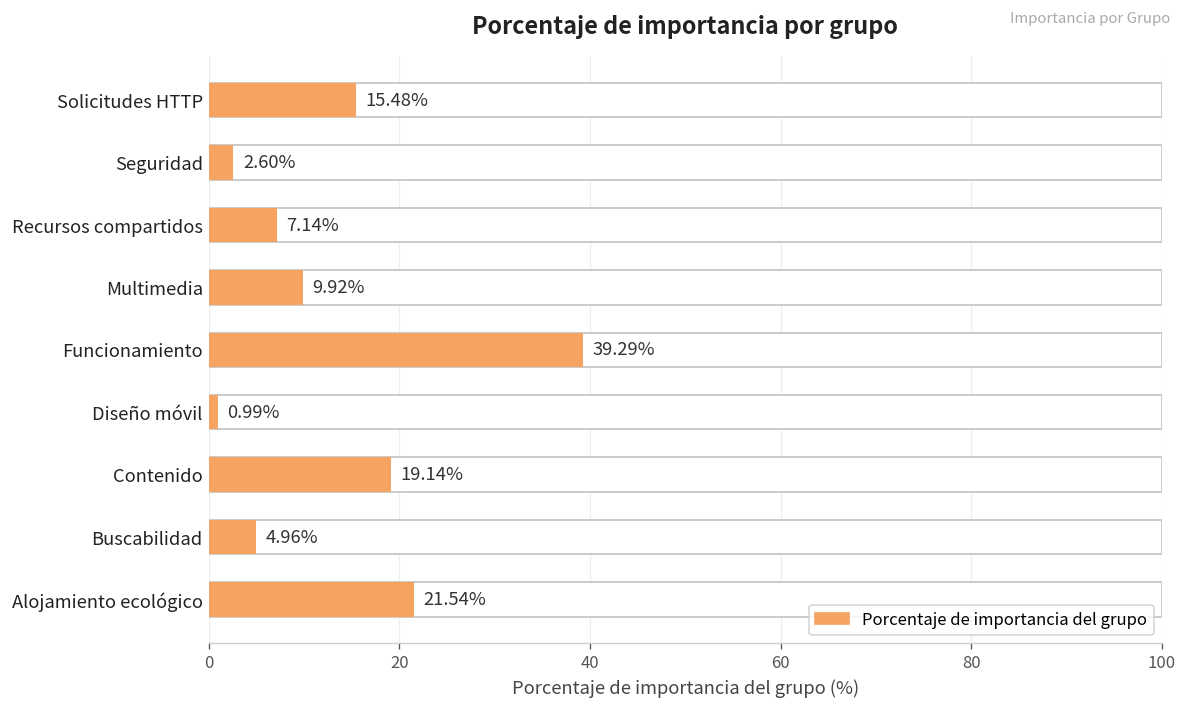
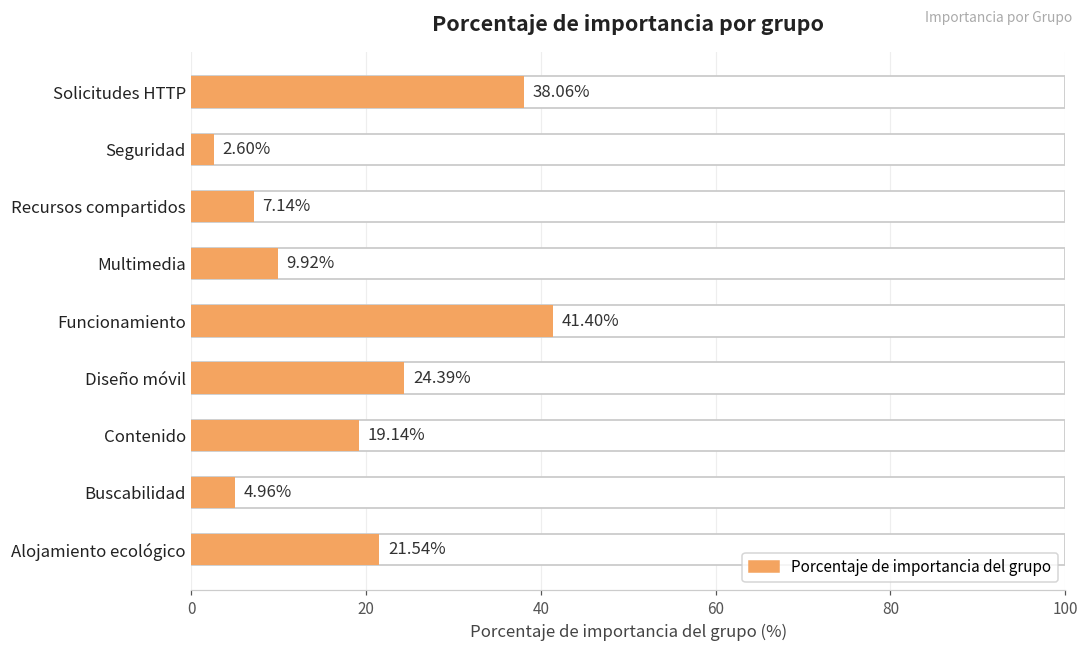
  {
    "Porcentaje de importancia del grupo": {
-     "Solicitudes HTTP": "15.48%",
-     "Funcionamiento": "39.29%",
-     "Diseño móvil": "0.99%"
+     "Solicitudes HTTP": "38.06%",
+     "Funcionamiento": "41.40%",
+     "Diseño móvil": "24.39%"
    }
  }
